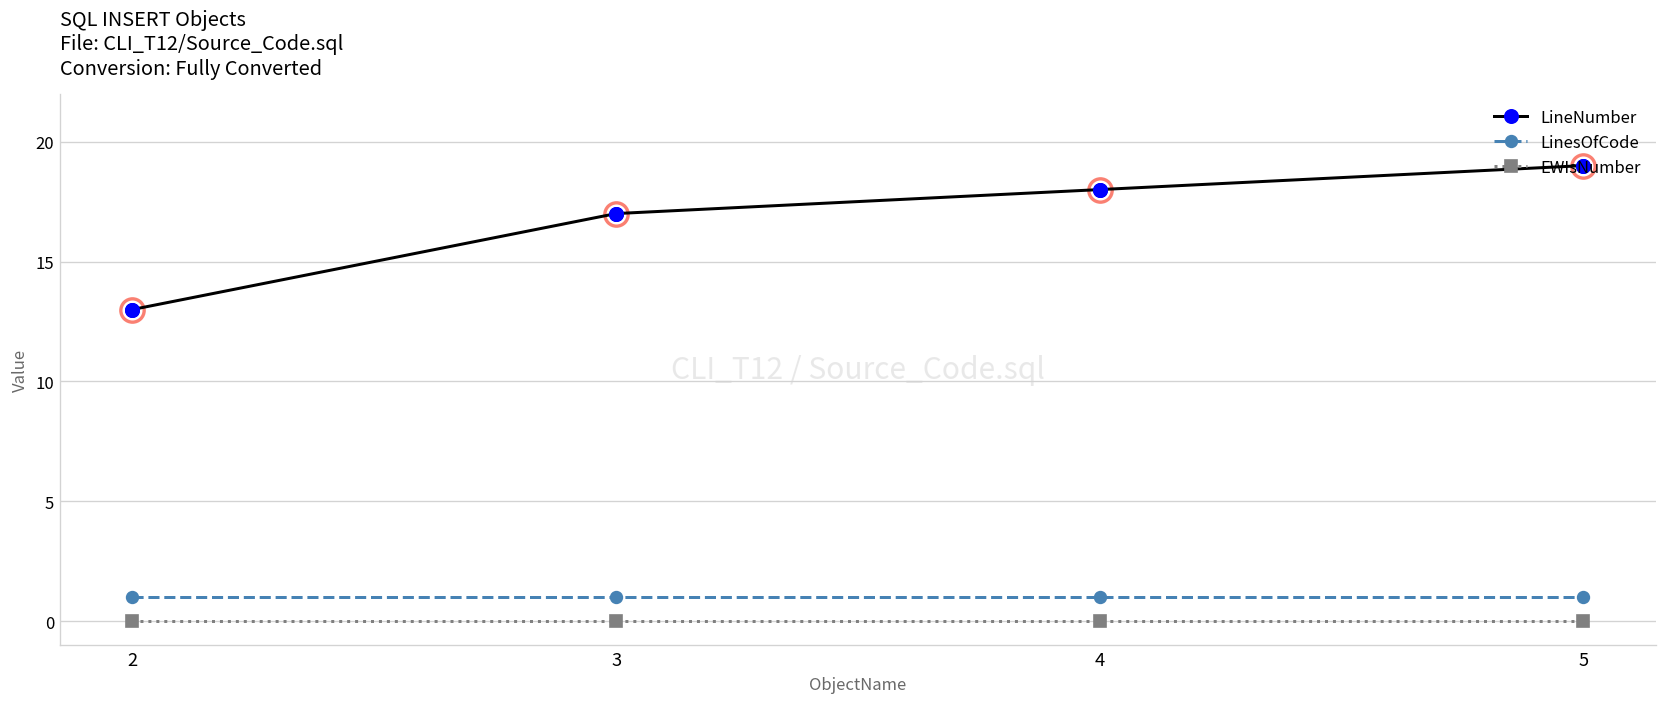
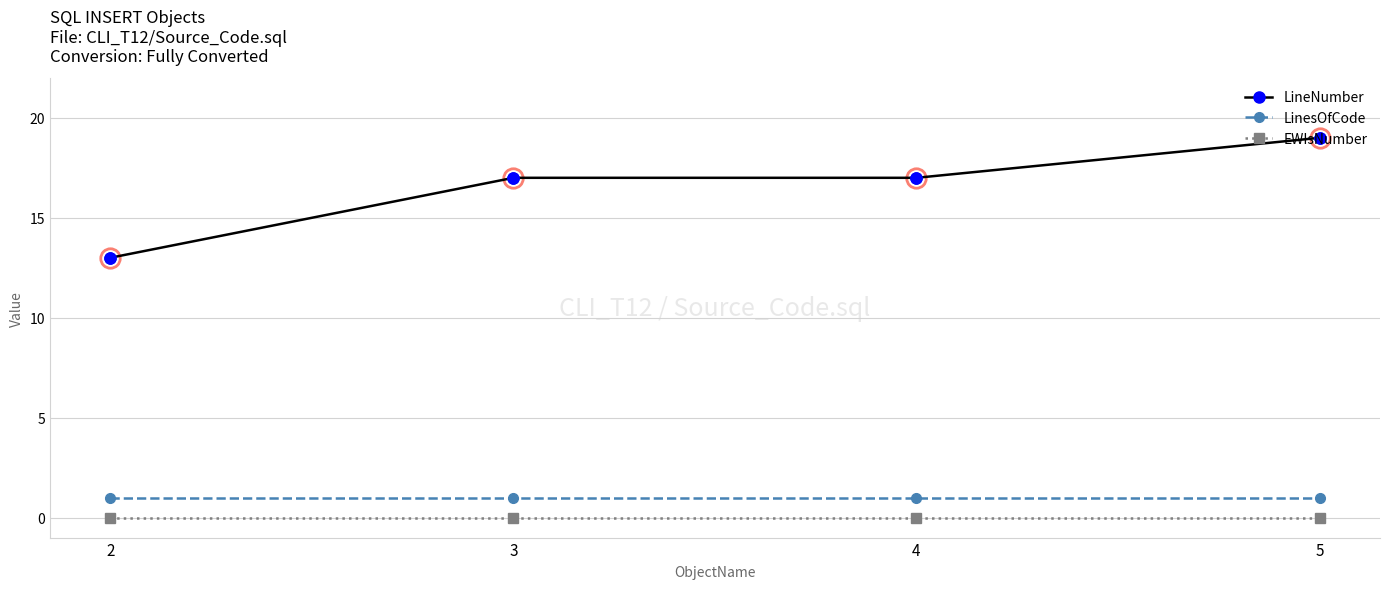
  {
    "LineNumber": {
-     "4": 18
+     "4": 17
    },
    "EWIsNumber": {
      "2": 0,
      "3": 0,
      "4": 0,
      "5": 0
    }
  }
